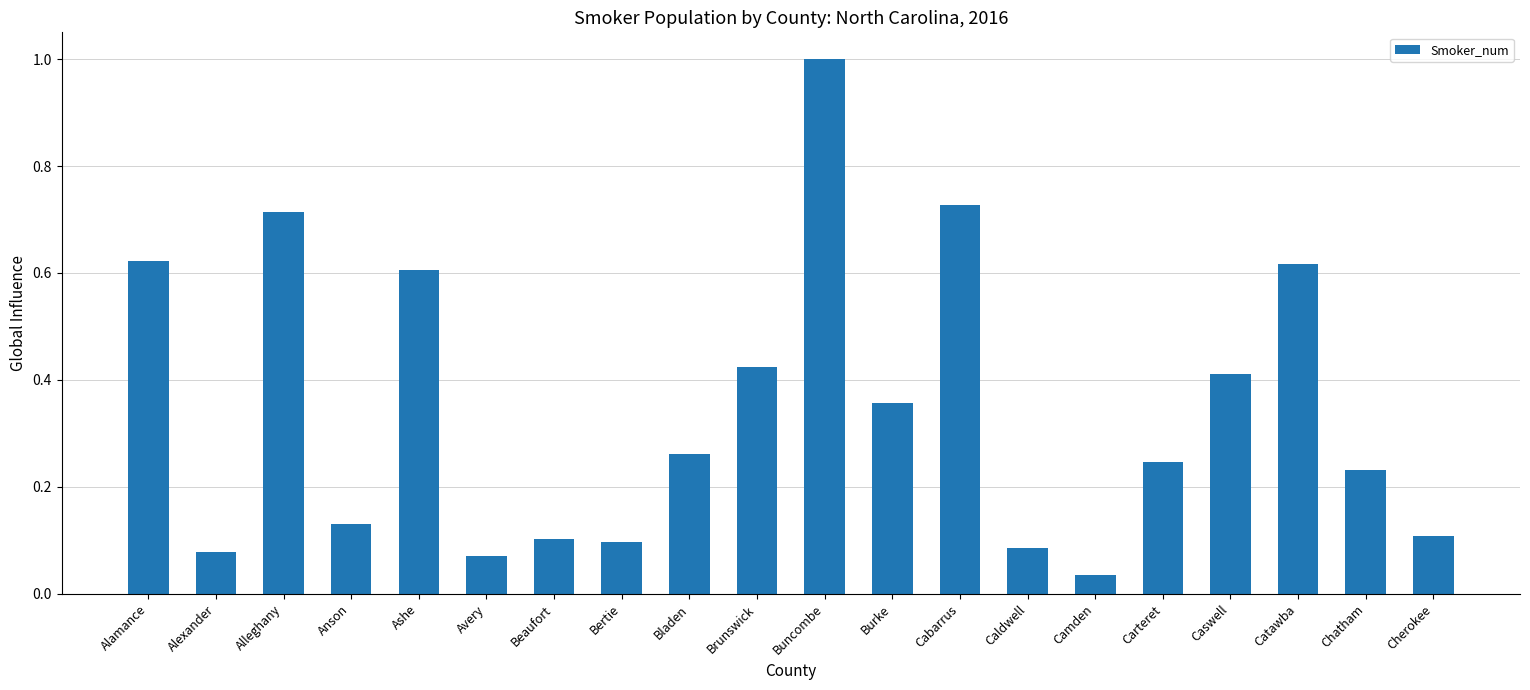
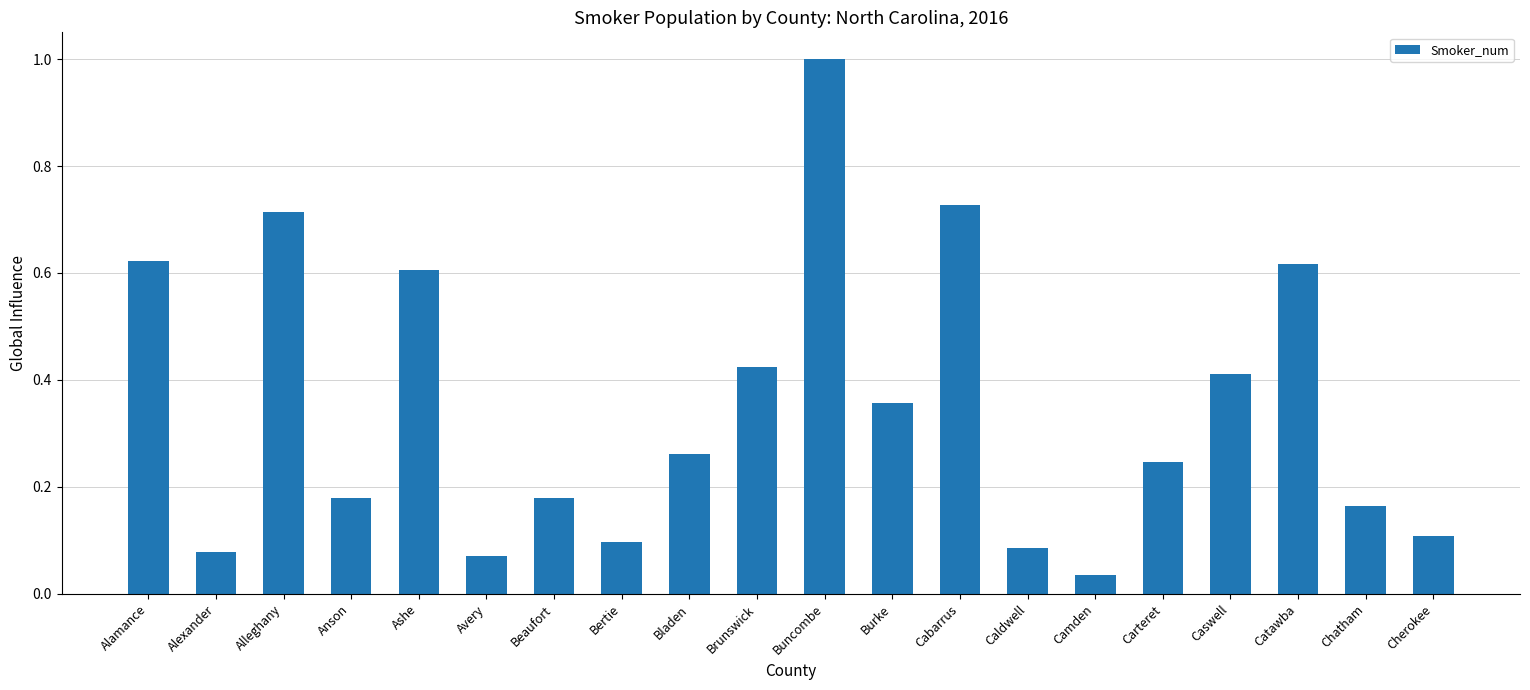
  {
    "Alamance": 0.62,
    "Alexander": 0.08,
    "Alleghany": 0.71,
-   "Anson": 0.13,
+   "Anson": 0.18,
    "Ashe": 0.60,
    "Avery": 0.07,
-   "Beaufort": 0.10,
+   "Beaufort": 0.18,
    "Bertie": 0.10,
    "Bladen": 0.26,
    "Brunswick": 0.42,
    "Buncombe": 1.00,
    "Burke": 0.36,
    "Cabarrus": 0.73,
    "Caldwell": 0.09,
    "Camden": 0.03,
    "Carteret": 0.25,
    "Caswell": 0.41,
    "Catawba": 0.62,
-   "Chatham": 0.23,
+   "Chatham": 0.16,
    "Cherokee": 0.11
  }
